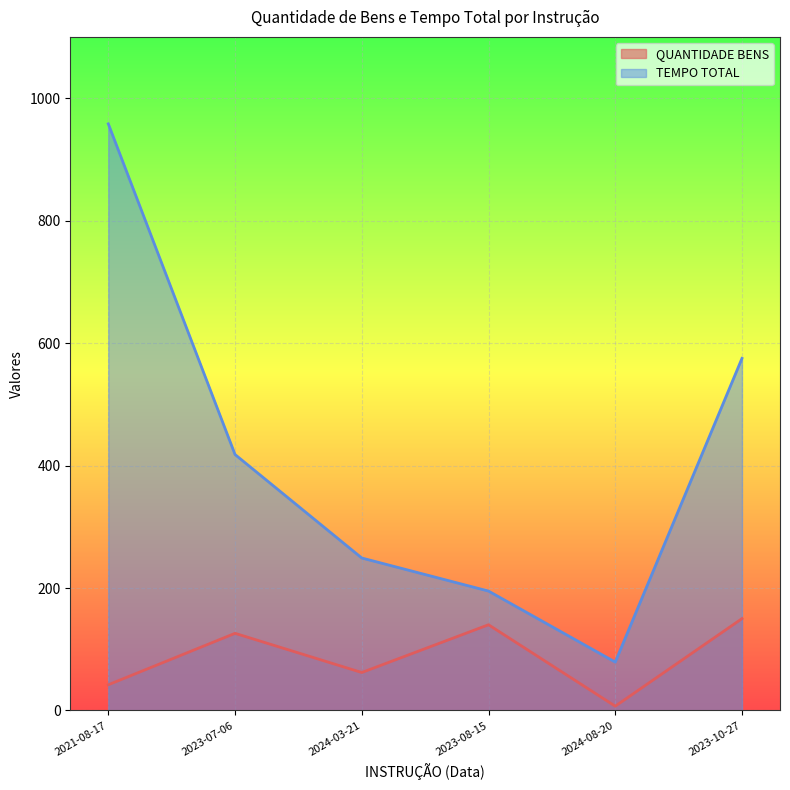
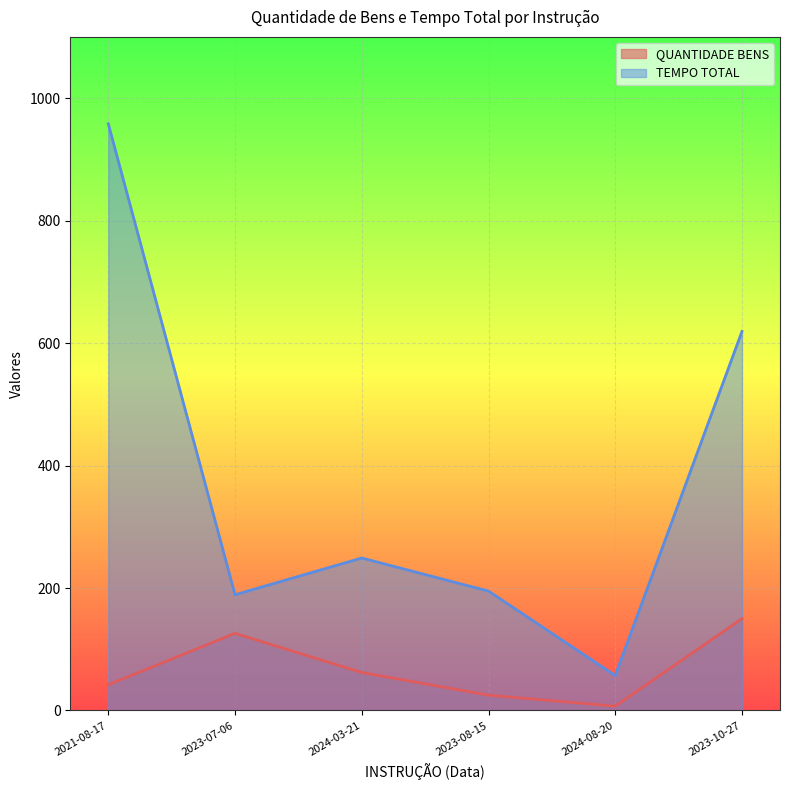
  {
    "QUANTIDADE BENS": {
      "2021-08-17": 40,
      "2023-07-06": 130,
      "2024-03-21": 60,
-     "2023-08-15": 140,
+     "2023-08-15": 30,
      "2024-08-20": 10,
      "2023-10-27": 150
    },
    "TEMPO TOTAL": {
      "2021-08-17": 960,
-     "2023-07-06": 420,
+     "2023-07-06": 190,
      "2024-03-21": 250,
      "2023-08-15": 200,
-     "2024-08-20": 80,
-     "2023-10-27": 580
+     "2024-08-20": 60,
+     "2023-10-27": 620
    }
  }
